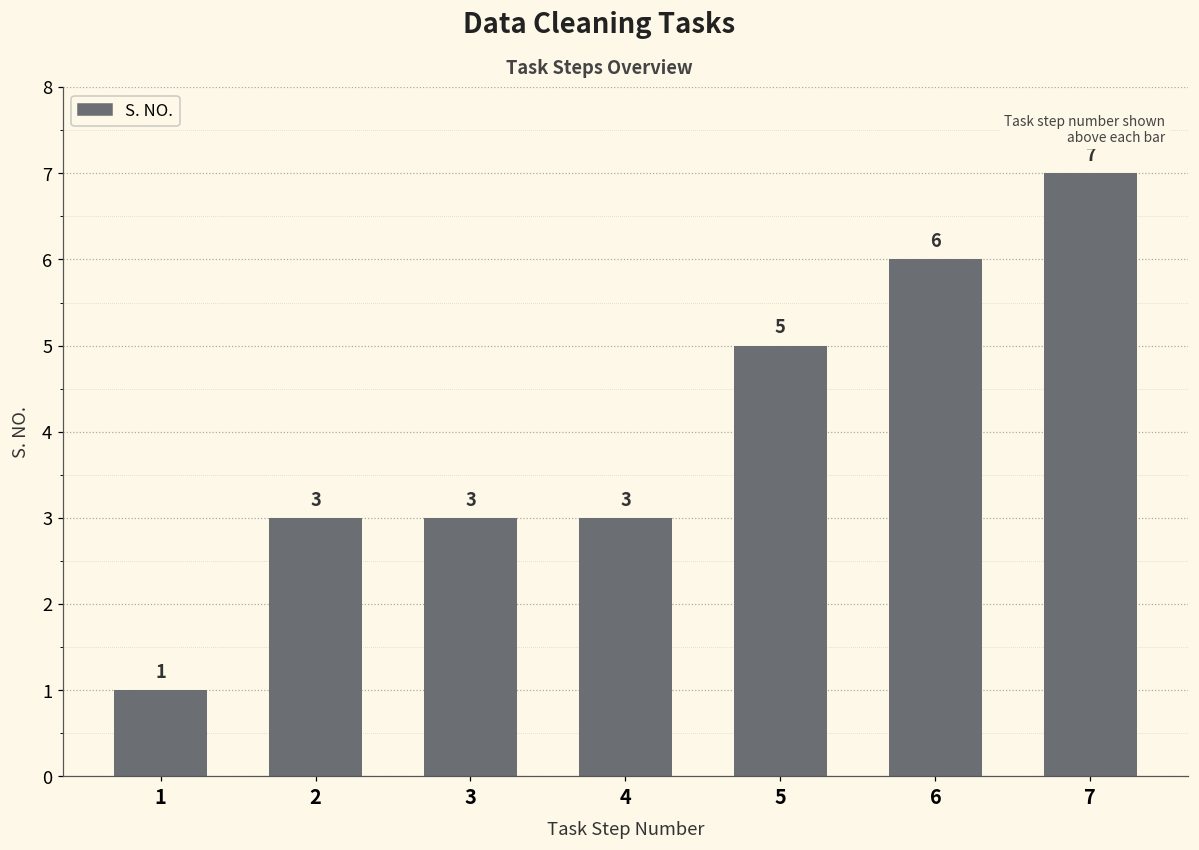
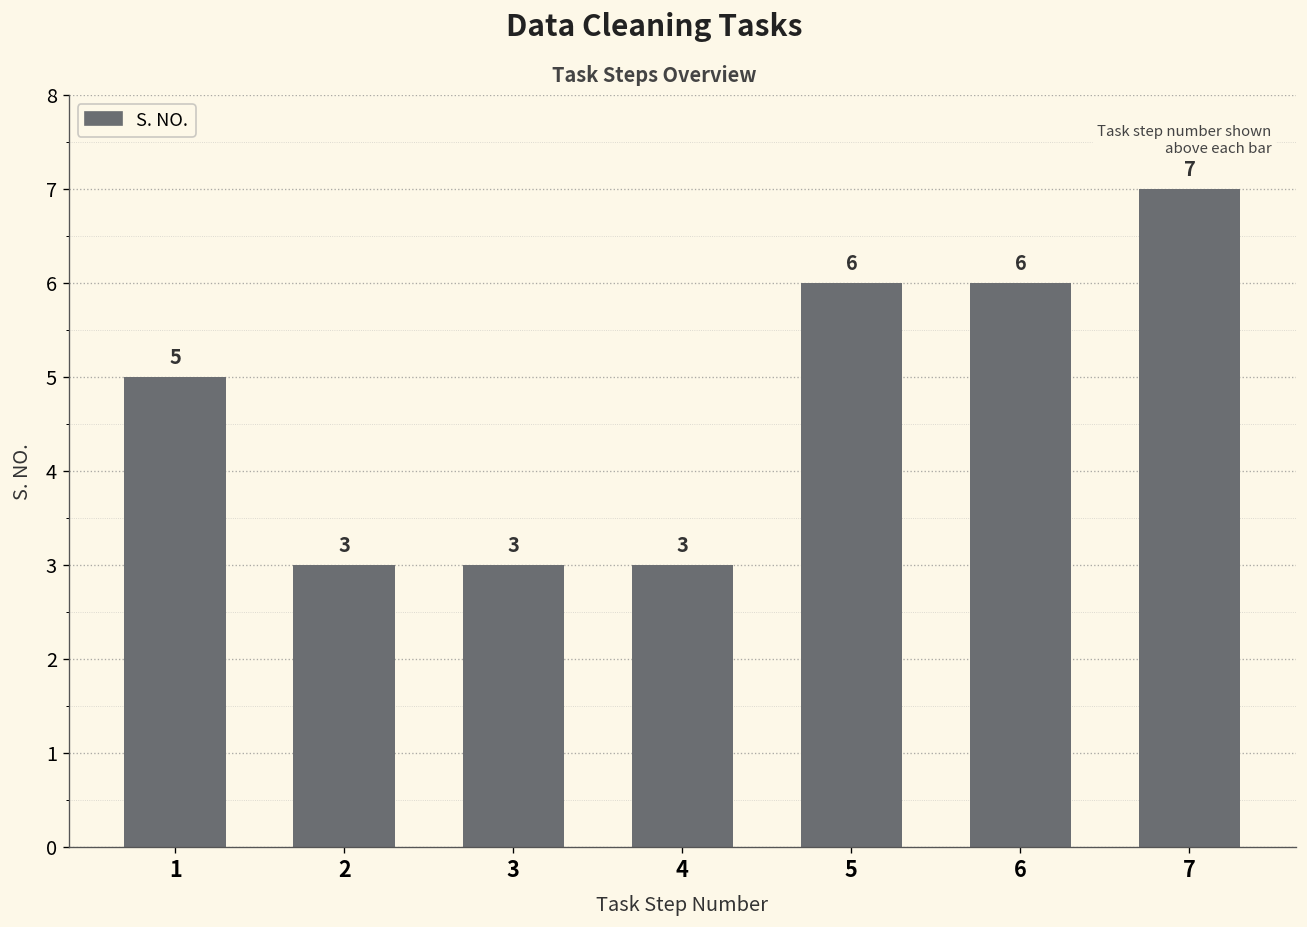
  {
-   "1": 1,
+   "1": 5,
    "2": 3,
    "3": 3,
    "4": 3,
-   "5": 5,
+   "5": 6,
    "6": 6
  }
